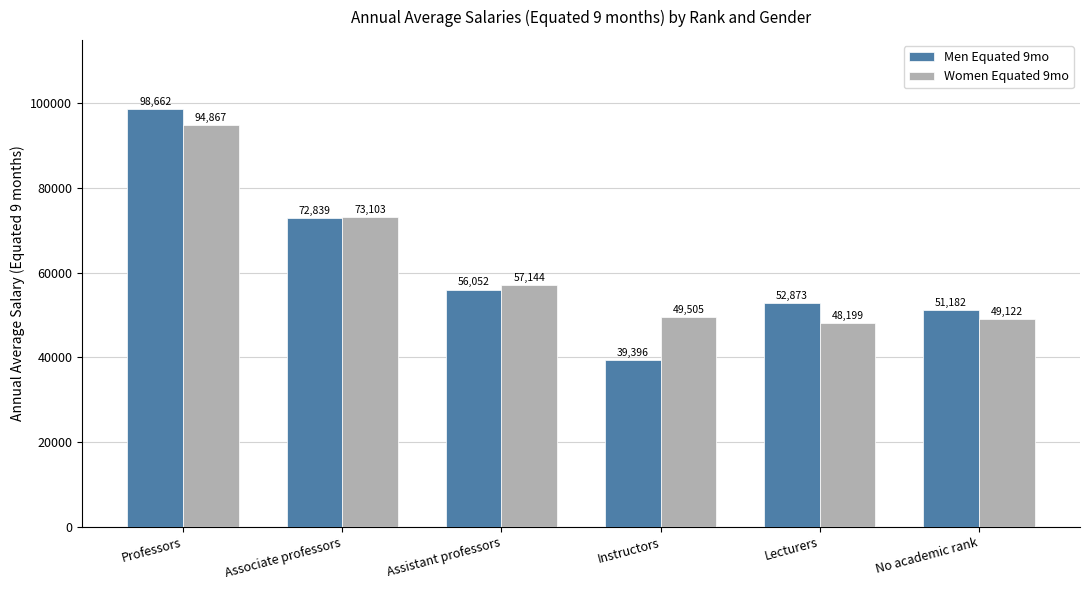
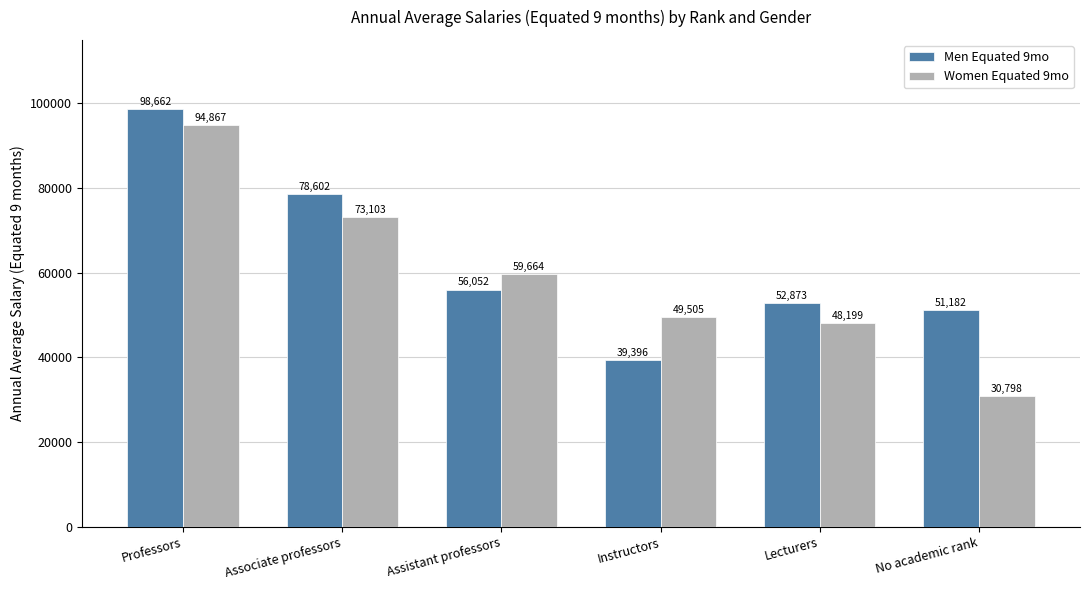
  {
    "Men Equated 9mo": {
      "Professors": "98,662",
-     "Associate professors": "72,839",
+     "Associate professors": "78,602",
      "Assistant professors": "56,052",
      "Instructors": "39,396",
      "Lecturers": "52,873",
      "No academic rank": "51,182"
    },
    "Women Equated 9mo": {
      "Professors": "94,867",
      "Associate professors": "73,103",
-     "Assistant professors": "57,144",
+     "Assistant professors": "59,664",
      "Instructors": "49,505",
      "Lecturers": "48,199",
-     "No academic rank": "49,122"
+     "No academic rank": "30,798"
    }
  }
